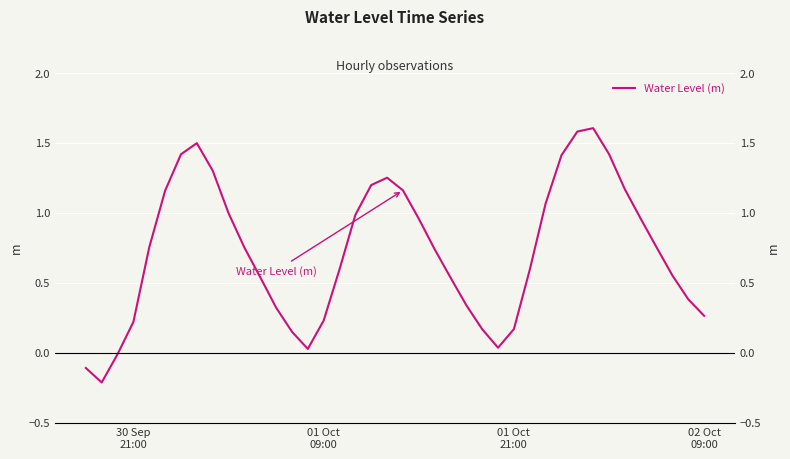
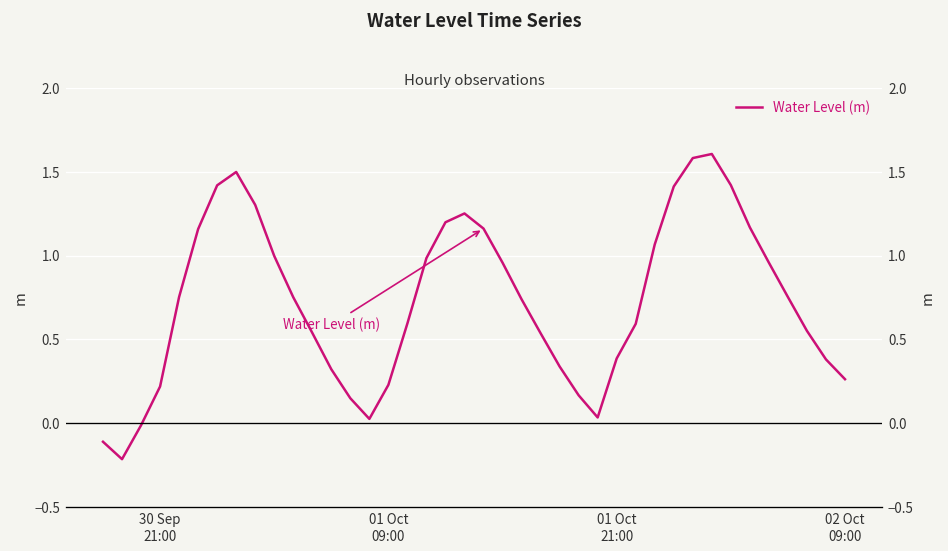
  {
    "30 Sep 21:00": 0.22,
    "01 Oct 09:00": 0.23,
-   "01 Oct 21:00": 0.17,
+   "01 Oct 21:00": 0.39,
    "02 Oct 09:00": 0.26
  }
